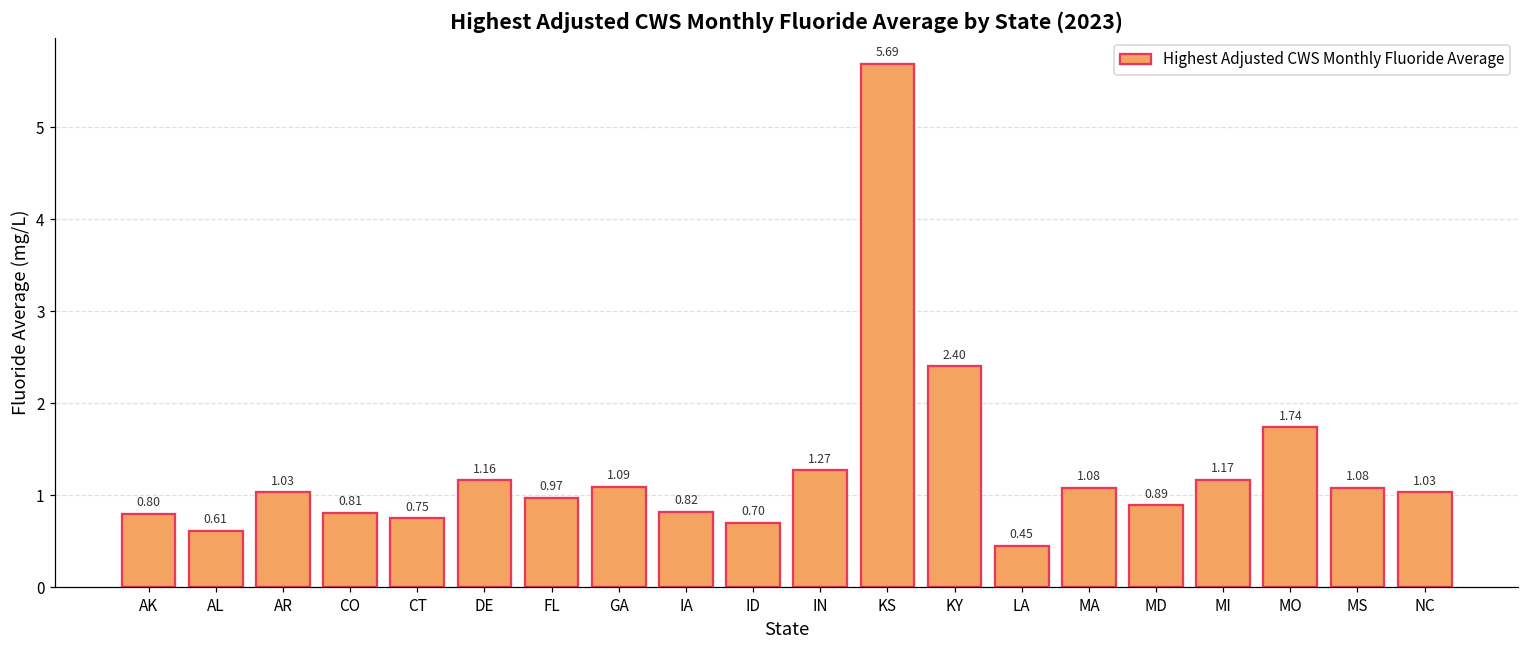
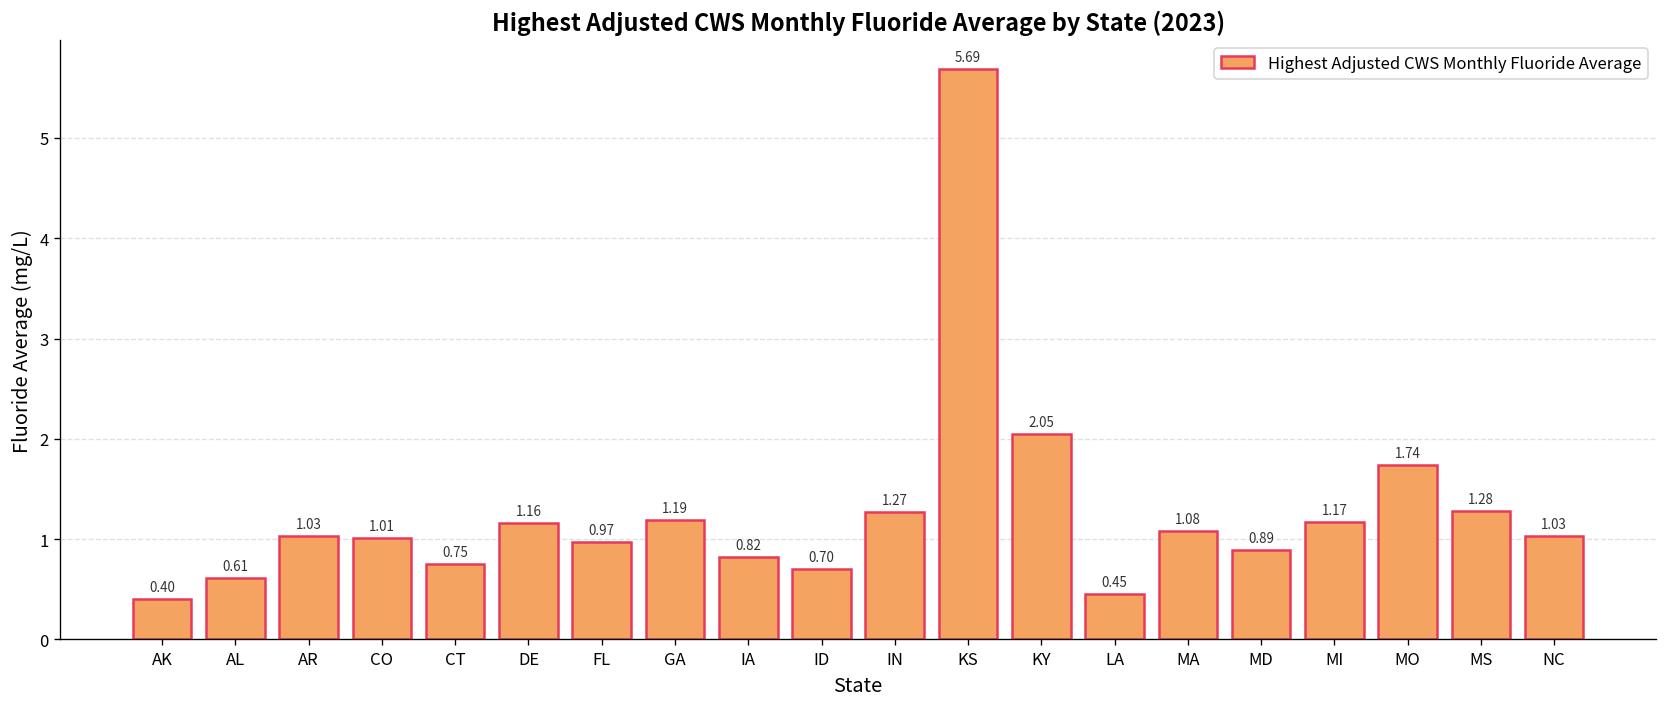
  {
-   "AK": 0.80,
+   "AK": 0.40,
    "AL": 0.61,
    "AR": 1.03,
-   "CO": 0.81,
+   "CO": 1.01,
    "CT": 0.75,
    "DE": 1.16,
    "FL": 0.97,
-   "GA": 1.09,
+   "GA": 1.19,
    "IA": 0.82,
    "ID": 0.70,
    "IN": 1.27,
    "KS": 5.69,
-   "KY": 2.40,
+   "KY": 2.05,
    "LA": 0.45,
    "MA": 1.08,
    "MD": 0.89,
    "MI": 1.17,
    "MO": 1.74,
-   "MS": 1.08,
+   "MS": 1.28,
    "NC": 1.03
  }
